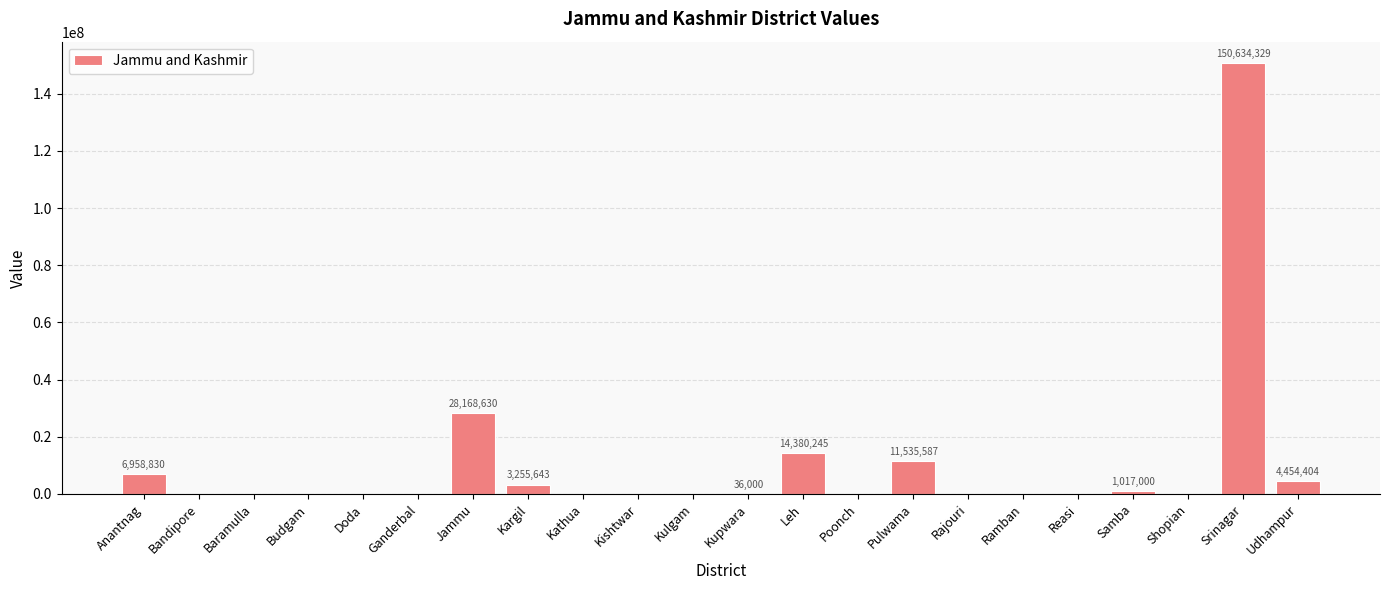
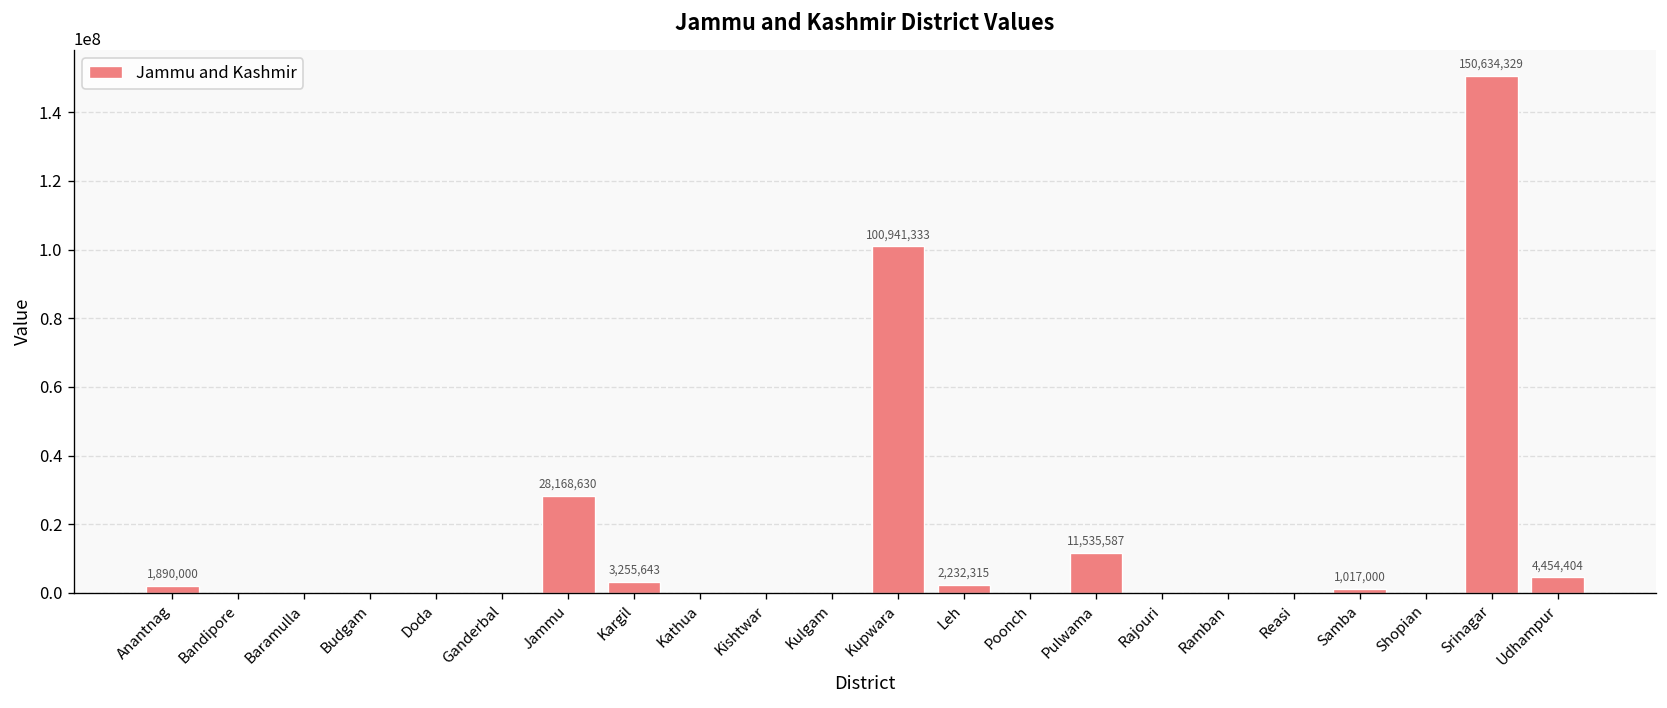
  {
-   "Anantnag": "6,958,830",
+   "Anantnag": "1,890,000",
    "Jammu": "28,168,630",
    "Kargil": "3,255,643",
-   "Kupwara": "36,000",
-   "Leh": "14,380,245",
+   "Kupwara": "100,941,333",
+   "Leh": "2,232,315",
    "Pulwama": "11,535,587",
    "Samba": "1,017,000",
    "Srinagar": "150,634,329",
    "Udhampur": "4,454,404"
  }
